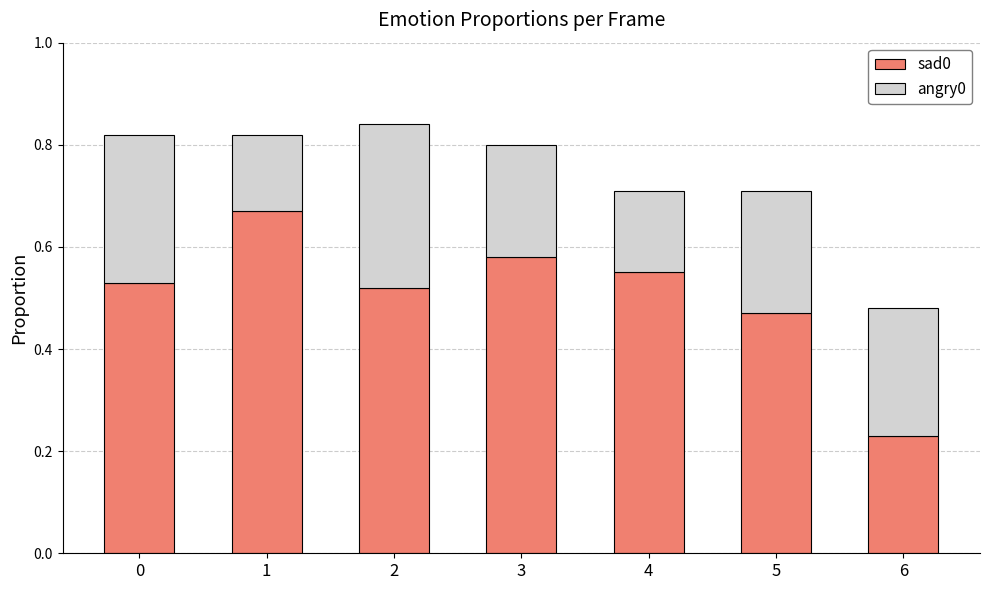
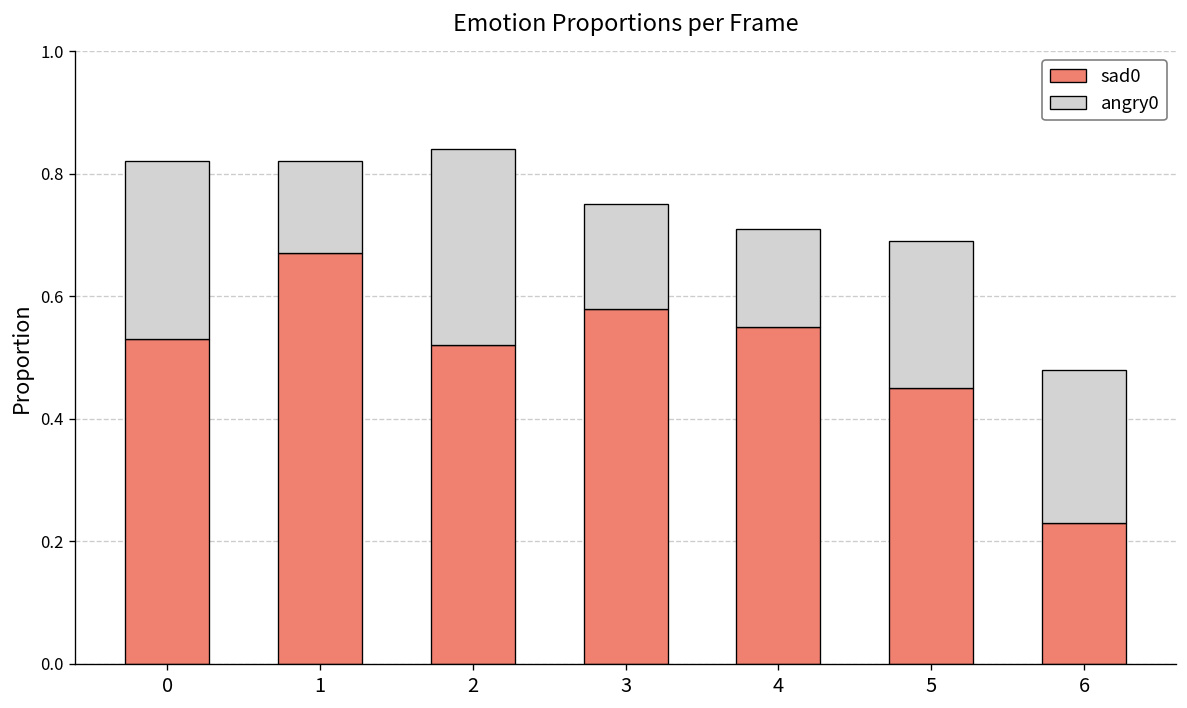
  {
    "sad0": {
      "0": 0.53,
      "1": 0.67,
      "2": 0.52,
      "3": 0.58,
      "4": 0.55,
-     "5": 0.47,
+     "5": 0.45,
      "6": 0.23
    },
    "angry0": {
      "0": 0.29,
      "1": 0.15,
      "2": 0.32,
-     "3": 0.22,
+     "3": 0.17,
      "4": 0.16,
      "5": 0.24,
      "6": 0.25
    }
  }
